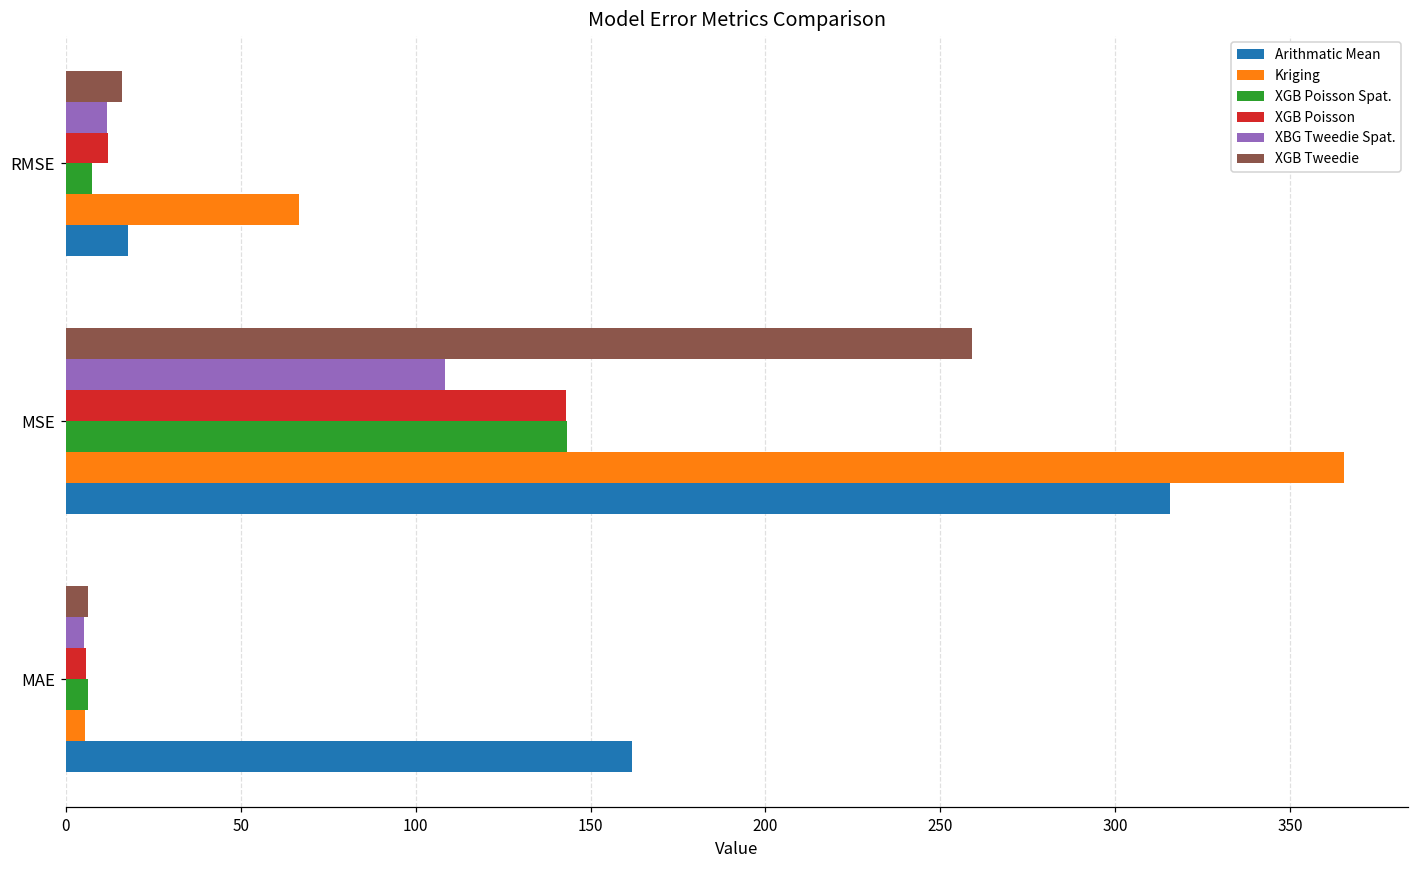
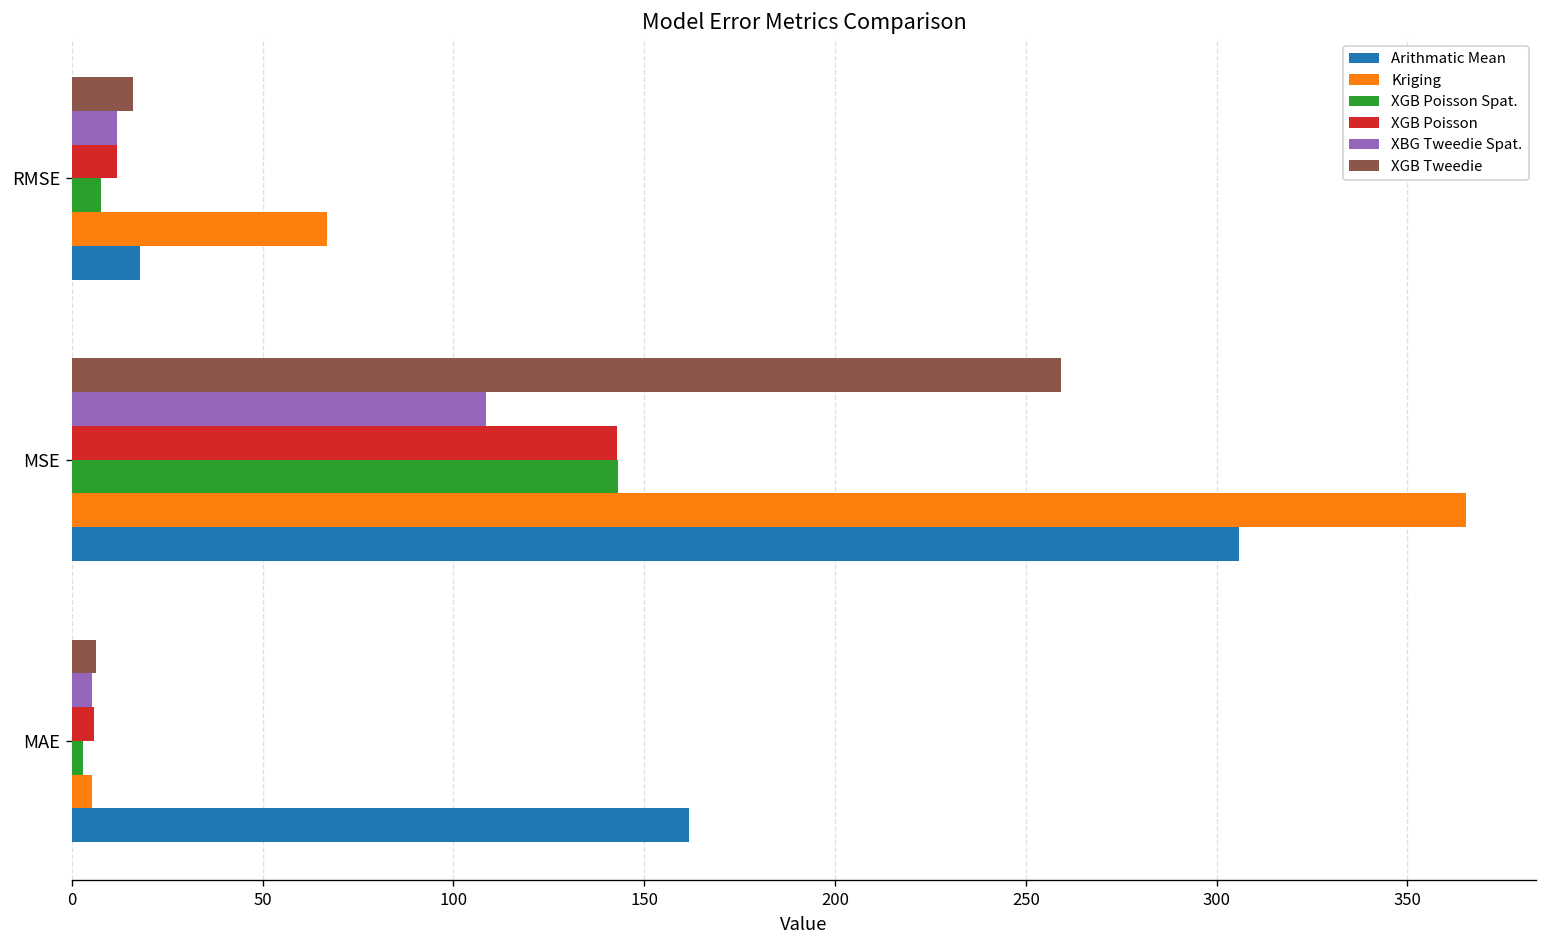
  {
    "Arithmatic Mean": {
      "RMSE": 18,
-     "MSE": 316,
+     "MSE": 306,
      "MAE": 162
    },
    "Kriging": {
      "RMSE": 67,
      "MSE": 365,
      "MAE": 5
    },
    "XGB Poisson Spat.": {
      "RMSE": 8,
      "MSE": 143,
-     "MAE": 6
+     "MAE": 3
    },
    "XGB Poisson": {
      "RMSE": 12,
      "MSE": 143,
      "MAE": 6
    },
    "XBG Tweedie Spat.": {
      "RMSE": 12,
      "MSE": 108,
      "MAE": 5
    },
    "XGB Tweedie": {
      "RMSE": 16,
      "MSE": 259,
      "MAE": 6
    }
  }
